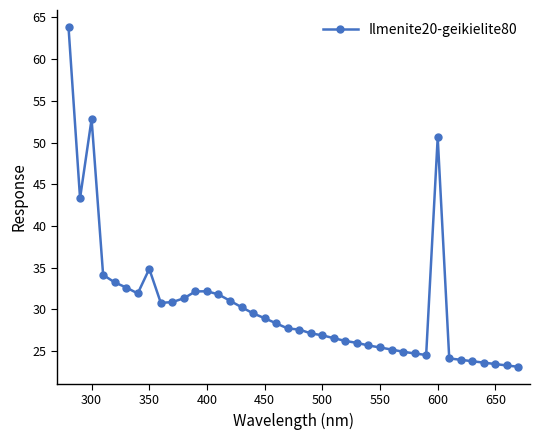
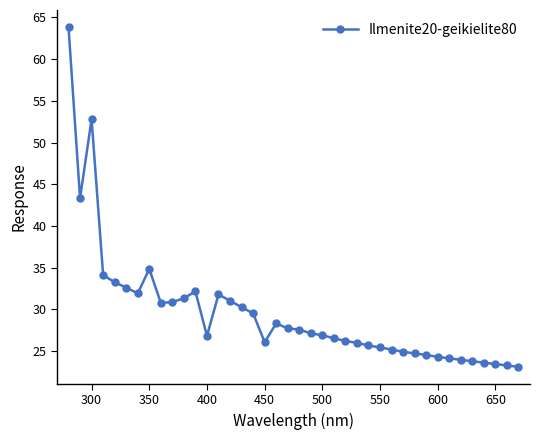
  {
    "300": 53,
    "350": 35,
-   "400": 32,
-   "450": 29,
+   "400": 27,
+   "450": 26,
    "500": 27,
    "550": 25,
-   "600": 51,
+   "600": 24,
    "650": 23
  }
